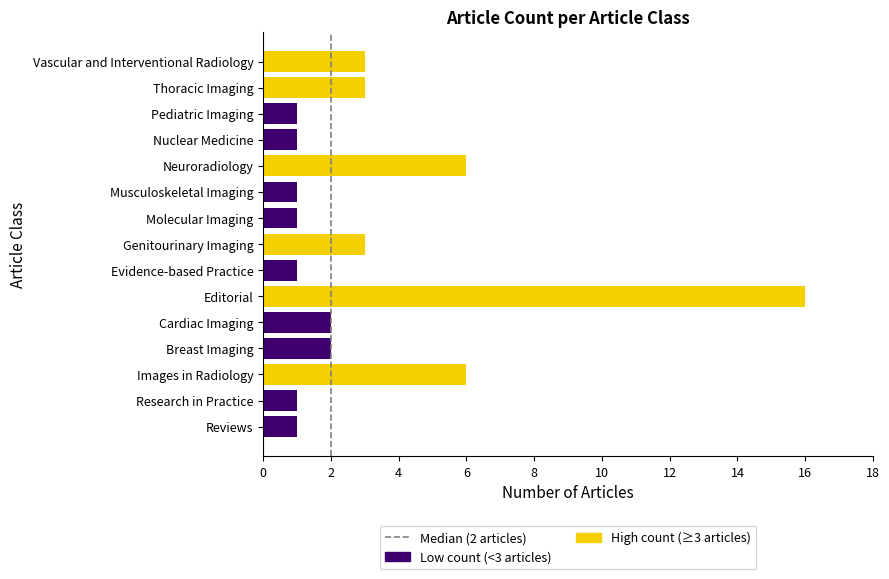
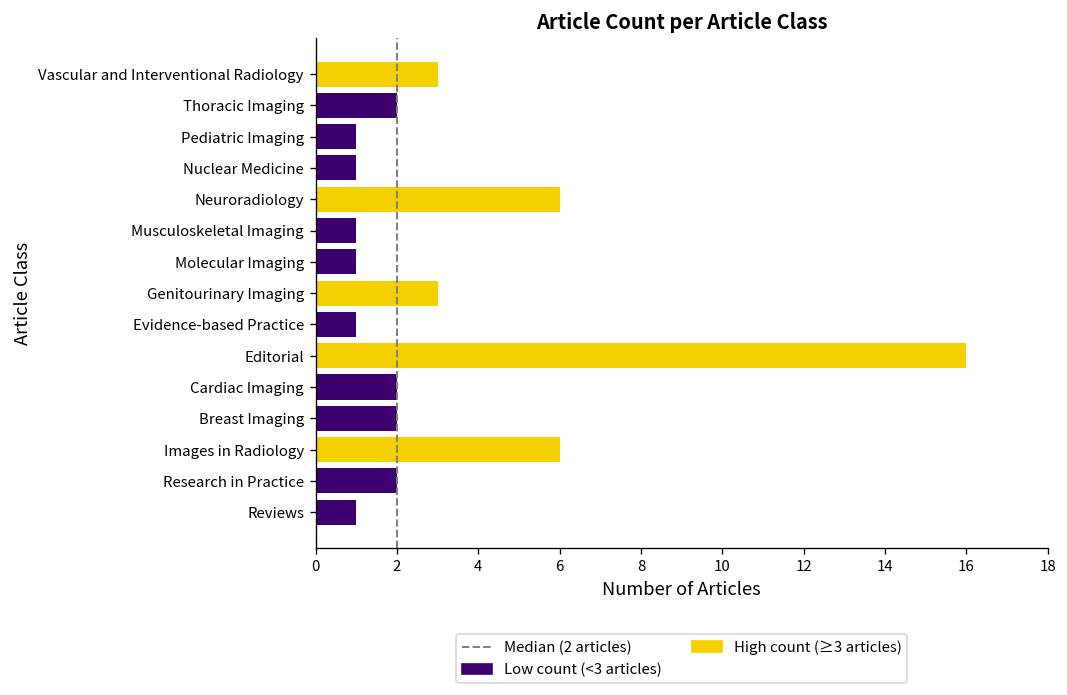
  {
    "Vascular and Interventional Radiology": 3,
-   "Thoracic Imaging": 3,
+   "Thoracic Imaging": 2,
    "Pediatric Imaging": 1,
    "Nuclear Medicine": 1,
    "Neuroradiology": 6,
    "Musculoskeletal Imaging": 1,
    "Molecular Imaging": 1,
    "Genitourinary Imaging": 3,
    "Evidence-based Practice": 1,
    "Editorial": 16,
    "Cardiac Imaging": 2,
    "Breast Imaging": 2,
    "Images in Radiology": 6,
-   "Research in Practice": 1,
+   "Research in Practice": 2,
    "Reviews": 1
  }
